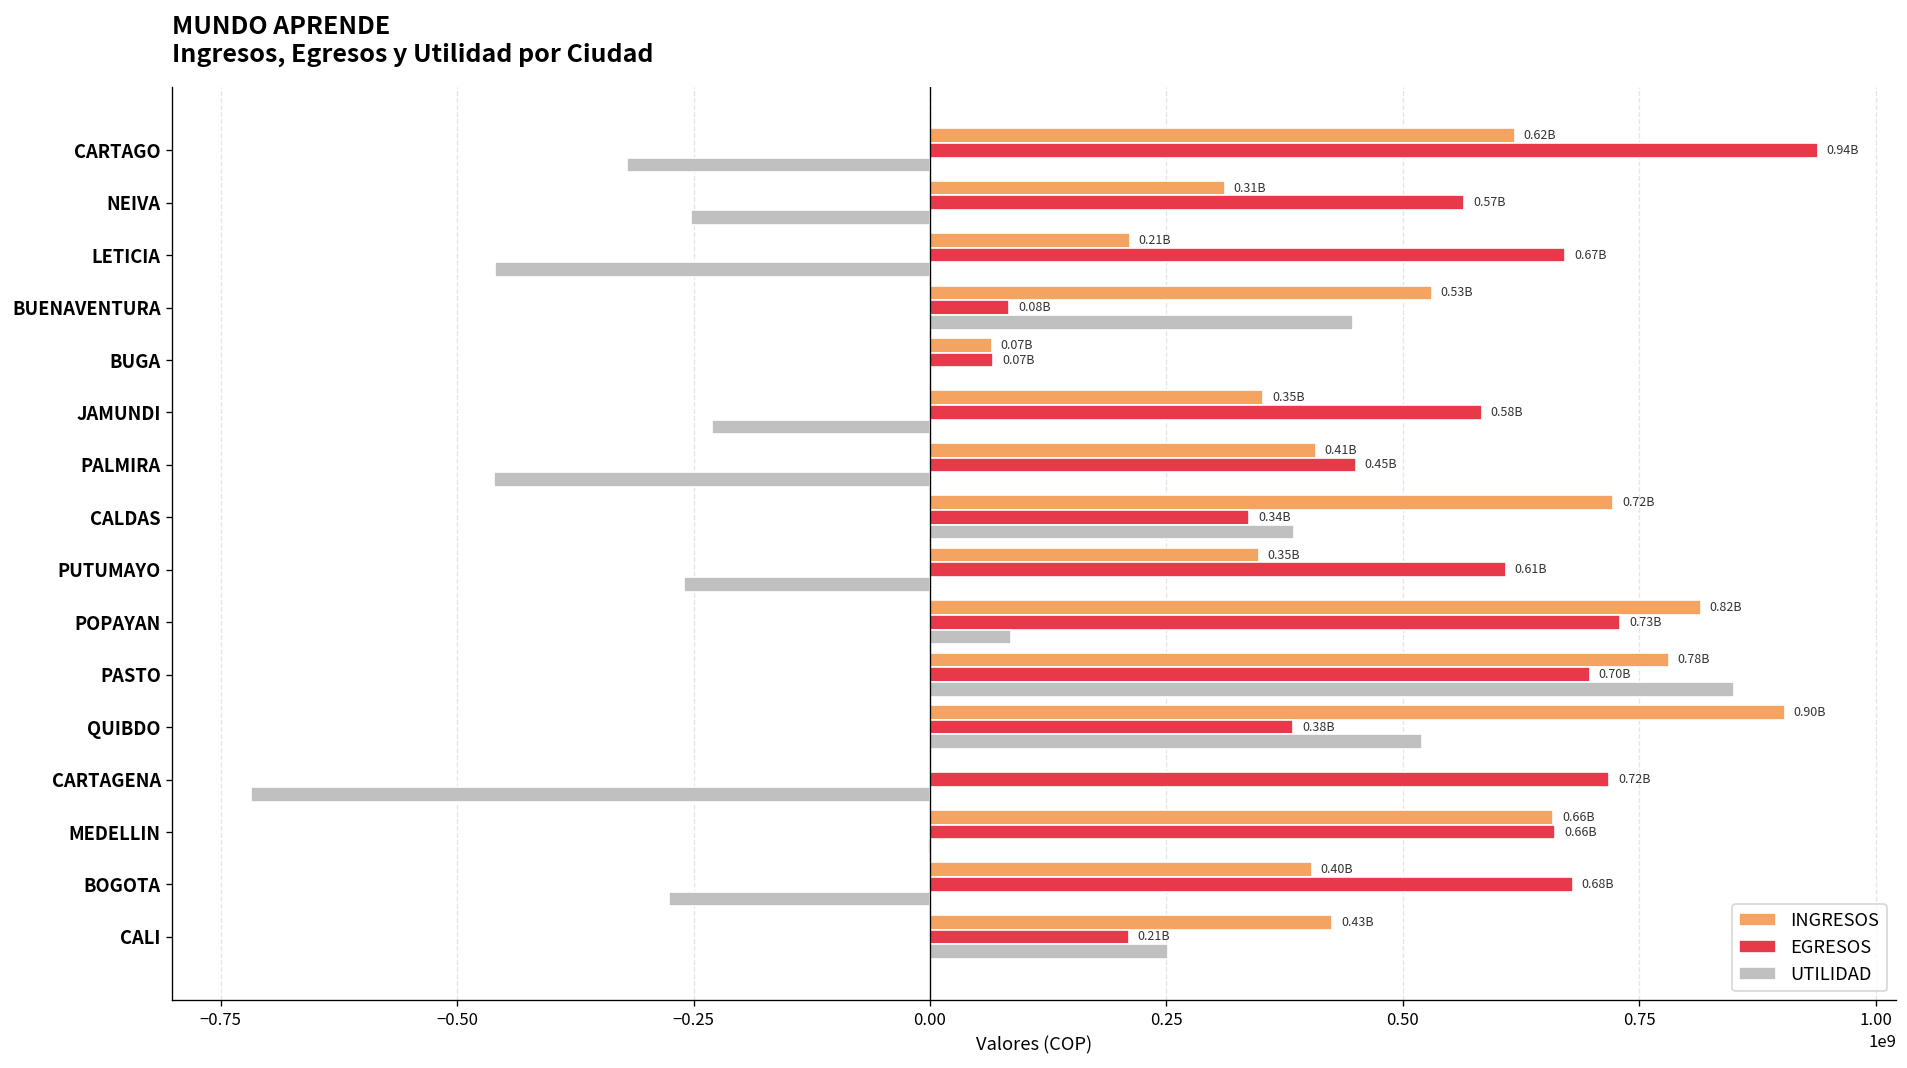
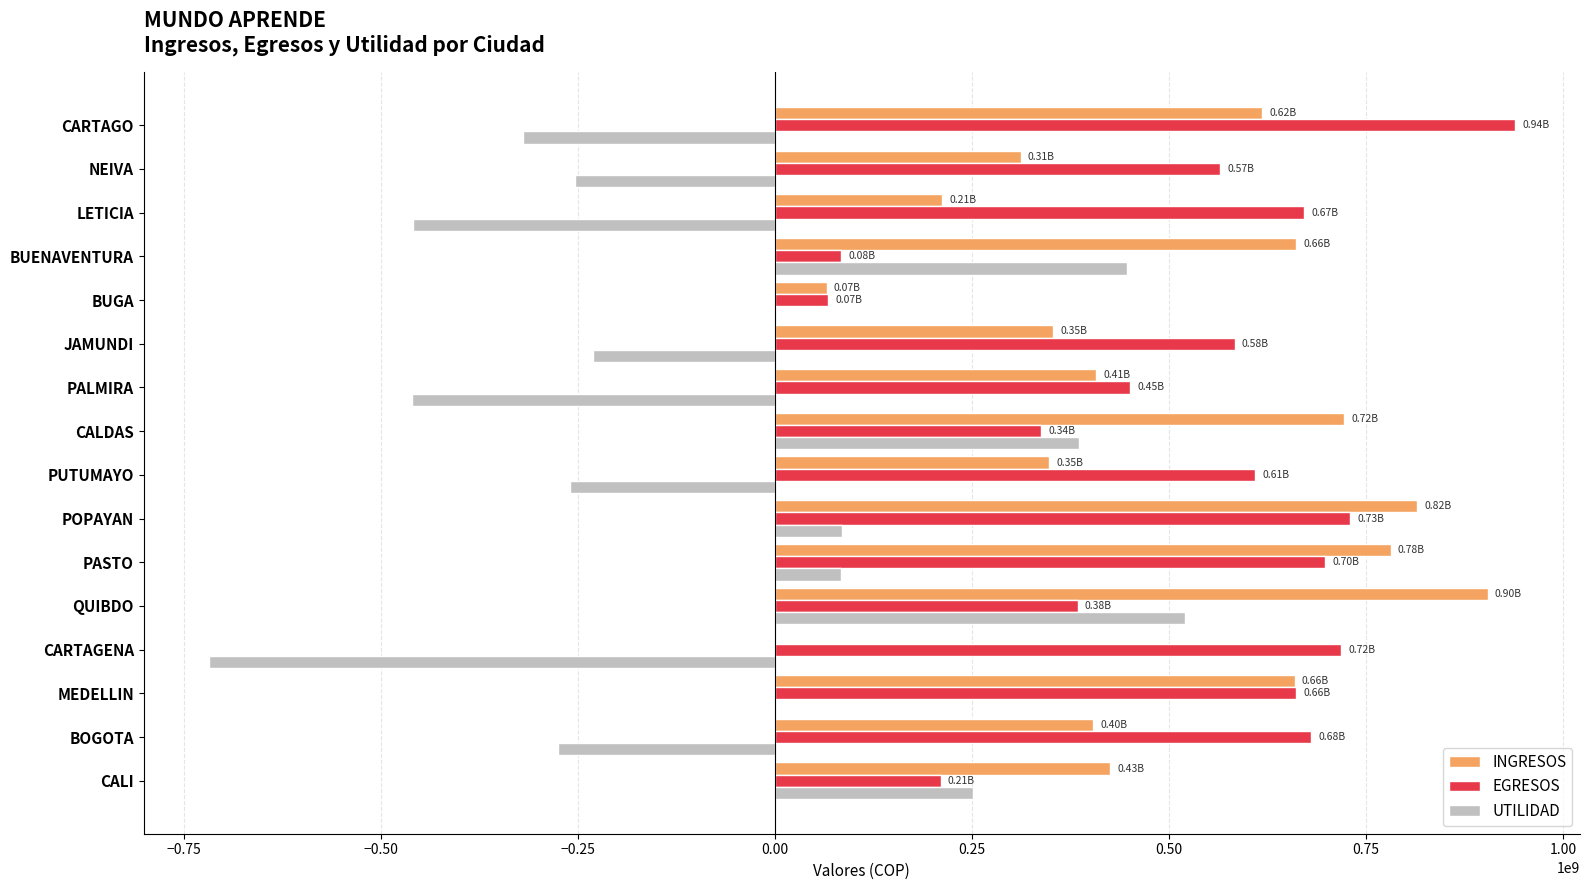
  {
    "INGRESOS": {
      "CARTAGO": "0.62B",
      "NEIVA": "0.31B",
      "LETICIA": "0.21B",
-     "BUENAVENTURA": "0.53B",
+     "BUENAVENTURA": "0.66B",
      "BUGA": "0.07B",
      "JAMUNDI": "0.35B",
      "PALMIRA": "0.41B",
      "CALDAS": "0.72B",
      "PUTUMAYO": "0.35B",
      "POPAYAN": "0.82B",
      "PASTO": "0.78B",
      "QUIBDO": "0.90B",
      "MEDELLIN": "0.66B",
      "BOGOTA": "0.40B",
      "CALI": "0.43B"
    },
    "EGRESOS": {
      "CARTAGO": "0.94B",
      "NEIVA": "0.57B",
      "LETICIA": "0.67B",
      "BUENAVENTURA": "0.08B",
      "BUGA": "0.07B",
      "JAMUNDI": "0.58B",
      "PALMIRA": "0.45B",
      "CALDAS": "0.34B",
      "PUTUMAYO": "0.61B",
      "POPAYAN": "0.73B",
      "PASTO": "0.70B",
      "QUIBDO": "0.38B",
      "CARTAGENA": "0.72B",
      "MEDELLIN": "0.66B",
      "BOGOTA": "0.68B",
      "CALI": "0.21B"
    },
    "UTILIDAD": {
      "CARTAGO": "-320000000",
      "NEIVA": "-250000000",
      "LETICIA": "-460000000",
      "BUENAVENTURA": "450000000",
      "JAMUNDI": "-230000000",
      "PALMIRA": "-460000000",
      "CALDAS": "390000000",
      "PUTUMAYO": "-260000000",
      "POPAYAN": "90000000",
-     "PASTO": "850000000",
+     "PASTO": "80000000",
      "QUIBDO": "520000000",
      "CARTAGENA": "-720000000",
      "BOGOTA": "-280000000"
    }
  }
